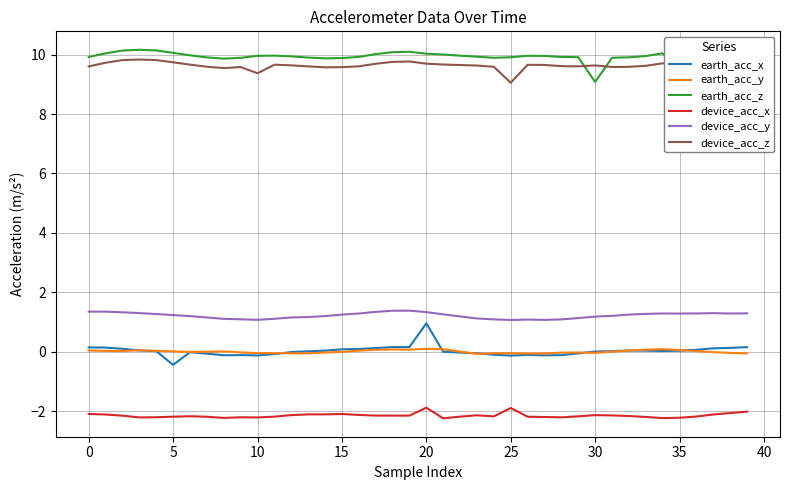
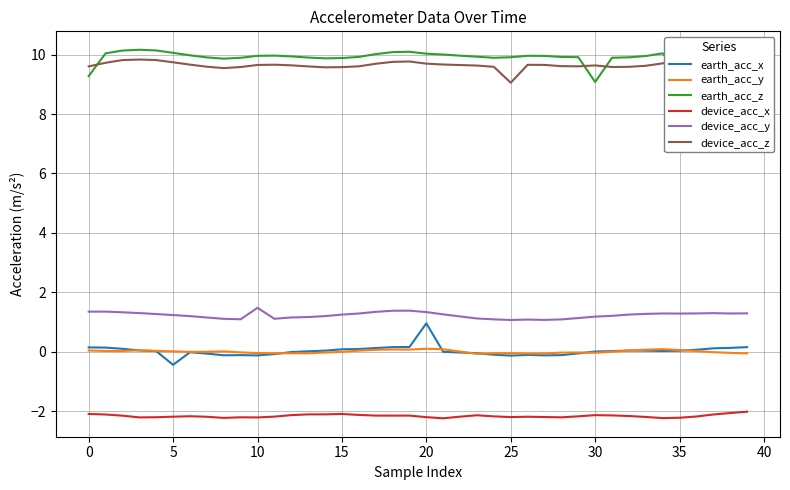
  {
    "earth_acc_x": {
      "0": 0.1,
      "5": -0.4,
      "15": 0.1,
      "20": 1.0
    },
    "earth_acc_y": {
      "0": 0.0,
      "5": 0.0,
      "15": 0.0,
      "20": 0.1
    },
    "earth_acc_z": {
-     "0": 9.9,
+     "0": 9.3,
      "5": 10.1,
      "10": 10.0,
      "15": 9.9,
      "20": 10.0,
      "25": 9.9,
      "30": 9.1
    },
    "device_acc_x": {
      "0": -2.1,
      "5": -2.2,
      "10": -2.2,
      "15": -2.1,
-     "20": -1.9,
-     "25": -1.9,
+     "20": -2.2,
+     "25": -2.2,
      "30": -2.1,
      "35": -2.2
    },
    "device_acc_y": {
      "0": 1.3,
      "5": 1.2,
-     "10": 1.1,
+     "10": 1.5,
      "15": 1.2,
      "20": 1.3,
      "25": 1.1,
      "30": 1.2,
      "35": 1.3
    },
    "device_acc_z": {
      "0": 9.6,
      "5": 9.7,
-     "10": 9.4,
+     "10": 9.7,
      "15": 9.6,
      "20": 9.7,
      "25": 9.1,
      "30": 9.6
    }
  }
